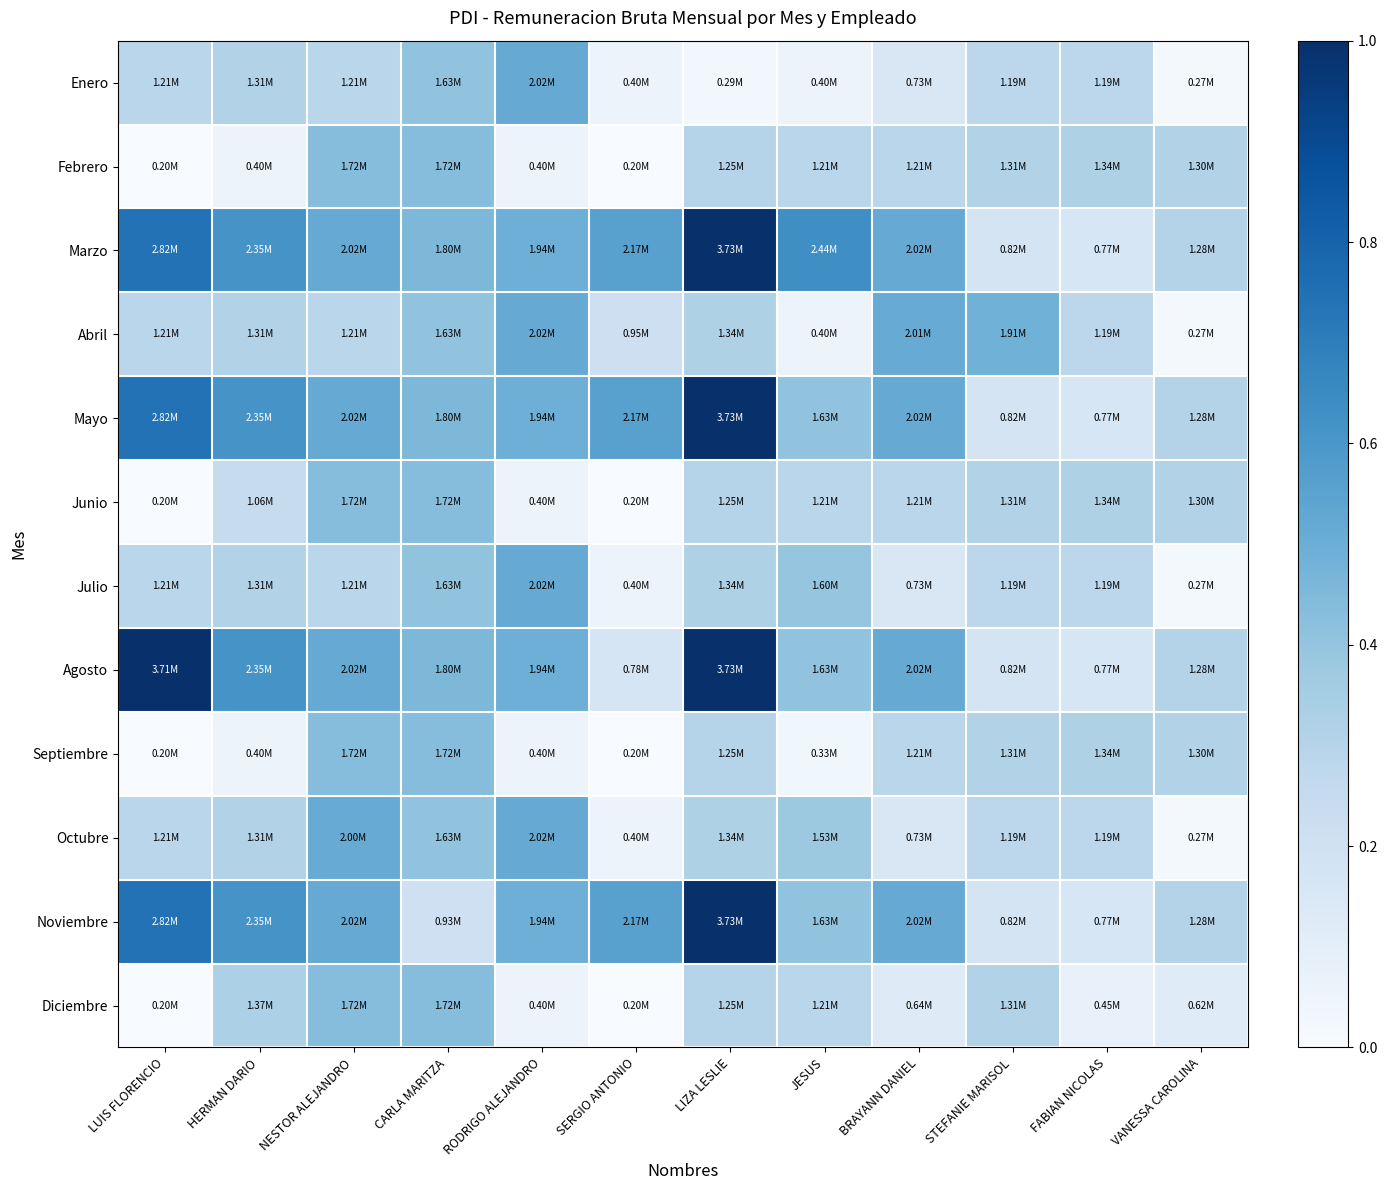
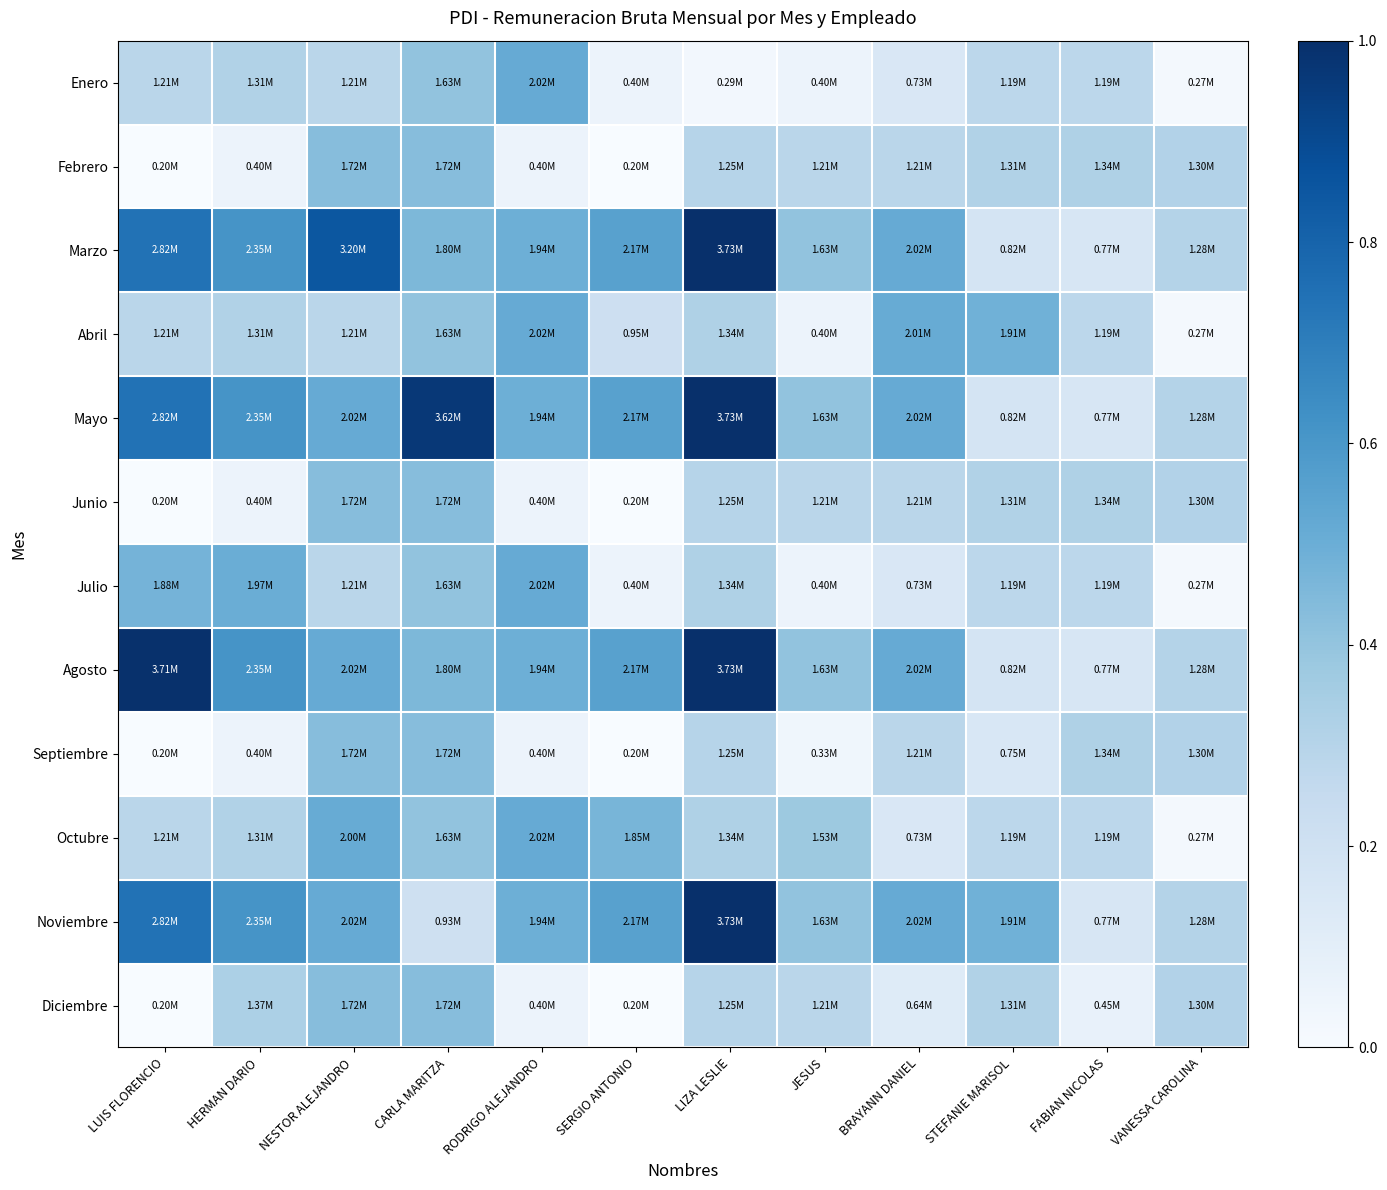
  {
    "Enero": {
      "LUIS FLORENCIO": "1.21M",
      "HERMAN DARIO": "1.31M",
      "NESTOR ALEJANDRO": "1.21M",
      "CARLA MARITZA": "1.63M",
      "RODRIGO ALEJANDRO": "2.02M",
      "SERGIO ANTONIO": "0.40M",
      "LIZA LESLIE": "0.29M",
      "JESUS": "0.40M",
      "BRAYANN DANIEL": "0.73M",
      "STEFANIE MARISOL": "1.19M",
      "FABIAN NICOLAS": "1.19M",
      "VANESSA CAROLINA": "0.27M"
    },
    "Febrero": {
      "LUIS FLORENCIO": "0.20M",
      "HERMAN DARIO": "0.40M",
      "NESTOR ALEJANDRO": "1.72M",
      "CARLA MARITZA": "1.72M",
      "RODRIGO ALEJANDRO": "0.40M",
      "SERGIO ANTONIO": "0.20M",
      "LIZA LESLIE": "1.25M",
      "JESUS": "1.21M",
      "BRAYANN DANIEL": "1.21M",
      "STEFANIE MARISOL": "1.31M",
      "FABIAN NICOLAS": "1.34M",
      "VANESSA CAROLINA": "1.30M"
    },
    "Marzo": {
      "LUIS FLORENCIO": "2.82M",
      "HERMAN DARIO": "2.35M",
-     "NESTOR ALEJANDRO": "2.02M",
+     "NESTOR ALEJANDRO": "3.20M",
      "CARLA MARITZA": "1.80M",
      "RODRIGO ALEJANDRO": "1.94M",
      "SERGIO ANTONIO": "2.17M",
      "LIZA LESLIE": "3.73M",
-     "JESUS": "2.44M",
+     "JESUS": "1.63M",
      "BRAYANN DANIEL": "2.02M",
      "STEFANIE MARISOL": "0.82M",
      "FABIAN NICOLAS": "0.77M",
      "VANESSA CAROLINA": "1.28M"
    },
    "Abril": {
      "LUIS FLORENCIO": "1.21M",
      "HERMAN DARIO": "1.31M",
      "NESTOR ALEJANDRO": "1.21M",
      "CARLA MARITZA": "1.63M",
      "RODRIGO ALEJANDRO": "2.02M",
      "SERGIO ANTONIO": "0.95M",
      "LIZA LESLIE": "1.34M",
      "JESUS": "0.40M",
      "BRAYANN DANIEL": "2.01M",
      "STEFANIE MARISOL": "1.91M",
      "FABIAN NICOLAS": "1.19M",
      "VANESSA CAROLINA": "0.27M"
    },
    "Mayo": {
      "LUIS FLORENCIO": "2.82M",
      "HERMAN DARIO": "2.35M",
      "NESTOR ALEJANDRO": "2.02M",
-     "CARLA MARITZA": "1.80M",
+     "CARLA MARITZA": "3.62M",
      "RODRIGO ALEJANDRO": "1.94M",
      "SERGIO ANTONIO": "2.17M",
      "LIZA LESLIE": "3.73M",
      "JESUS": "1.63M",
      "BRAYANN DANIEL": "2.02M",
      "STEFANIE MARISOL": "0.82M",
      "FABIAN NICOLAS": "0.77M",
      "VANESSA CAROLINA": "1.28M"
    },
    "Junio": {
      "LUIS FLORENCIO": "0.20M",
-     "HERMAN DARIO": "1.06M",
+     "HERMAN DARIO": "0.40M",
      "NESTOR ALEJANDRO": "1.72M",
      "CARLA MARITZA": "1.72M",
      "RODRIGO ALEJANDRO": "0.40M",
      "SERGIO ANTONIO": "0.20M",
      "LIZA LESLIE": "1.25M",
      "JESUS": "1.21M",
      "BRAYANN DANIEL": "1.21M",
      "STEFANIE MARISOL": "1.31M",
      "FABIAN NICOLAS": "1.34M",
      "VANESSA CAROLINA": "1.30M"
    },
    "Julio": {
-     "LUIS FLORENCIO": "1.21M",
-     "HERMAN DARIO": "1.31M",
+     "LUIS FLORENCIO": "1.88M",
+     "HERMAN DARIO": "1.97M",
      "NESTOR ALEJANDRO": "1.21M",
      "CARLA MARITZA": "1.63M",
      "RODRIGO ALEJANDRO": "2.02M",
      "SERGIO ANTONIO": "0.40M",
      "LIZA LESLIE": "1.34M",
-     "JESUS": "1.60M",
+     "JESUS": "0.40M",
      "BRAYANN DANIEL": "0.73M",
      "STEFANIE MARISOL": "1.19M",
      "FABIAN NICOLAS": "1.19M",
      "VANESSA CAROLINA": "0.27M"
    },
    "Agosto": {
      "LUIS FLORENCIO": "3.71M",
      "HERMAN DARIO": "2.35M",
      "NESTOR ALEJANDRO": "2.02M",
      "CARLA MARITZA": "1.80M",
      "RODRIGO ALEJANDRO": "1.94M",
-     "SERGIO ANTONIO": "0.78M",
+     "SERGIO ANTONIO": "2.17M",
      "LIZA LESLIE": "3.73M",
      "JESUS": "1.63M",
      "BRAYANN DANIEL": "2.02M",
      "STEFANIE MARISOL": "0.82M",
      "FABIAN NICOLAS": "0.77M",
      "VANESSA CAROLINA": "1.28M"
    },
    "Septiembre": {
      "LUIS FLORENCIO": "0.20M",
      "HERMAN DARIO": "0.40M",
      "NESTOR ALEJANDRO": "1.72M",
      "CARLA MARITZA": "1.72M",
      "RODRIGO ALEJANDRO": "0.40M",
      "SERGIO ANTONIO": "0.20M",
      "LIZA LESLIE": "1.25M",
      "JESUS": "0.33M",
      "BRAYANN DANIEL": "1.21M",
-     "STEFANIE MARISOL": "1.31M",
+     "STEFANIE MARISOL": "0.75M",
      "FABIAN NICOLAS": "1.34M",
      "VANESSA CAROLINA": "1.30M"
    },
    "Octubre": {
      "LUIS FLORENCIO": "1.21M",
      "HERMAN DARIO": "1.31M",
      "NESTOR ALEJANDRO": "2.00M",
      "CARLA MARITZA": "1.63M",
      "RODRIGO ALEJANDRO": "2.02M",
-     "SERGIO ANTONIO": "0.40M",
+     "SERGIO ANTONIO": "1.85M",
      "LIZA LESLIE": "1.34M",
      "JESUS": "1.53M",
      "BRAYANN DANIEL": "0.73M",
      "STEFANIE MARISOL": "1.19M",
      "FABIAN NICOLAS": "1.19M",
      "VANESSA CAROLINA": "0.27M"
    },
    "Noviembre": {
      "LUIS FLORENCIO": "2.82M",
      "HERMAN DARIO": "2.35M",
      "NESTOR ALEJANDRO": "2.02M",
      "CARLA MARITZA": "0.93M",
      "RODRIGO ALEJANDRO": "1.94M",
      "SERGIO ANTONIO": "2.17M",
      "LIZA LESLIE": "3.73M",
      "JESUS": "1.63M",
      "BRAYANN DANIEL": "2.02M",
-     "STEFANIE MARISOL": "0.82M",
+     "STEFANIE MARISOL": "1.91M",
      "FABIAN NICOLAS": "0.77M",
      "VANESSA CAROLINA": "1.28M"
    },
    "Diciembre": {
      "LUIS FLORENCIO": "0.20M",
      "HERMAN DARIO": "1.37M",
      "NESTOR ALEJANDRO": "1.72M",
      "CARLA MARITZA": "1.72M",
      "RODRIGO ALEJANDRO": "0.40M",
      "SERGIO ANTONIO": "0.20M",
      "LIZA LESLIE": "1.25M",
      "JESUS": "1.21M",
      "BRAYANN DANIEL": "0.64M",
      "STEFANIE MARISOL": "1.31M",
      "FABIAN NICOLAS": "0.45M",
-     "VANESSA CAROLINA": "0.62M"
+     "VANESSA CAROLINA": "1.30M"
    }
  }
